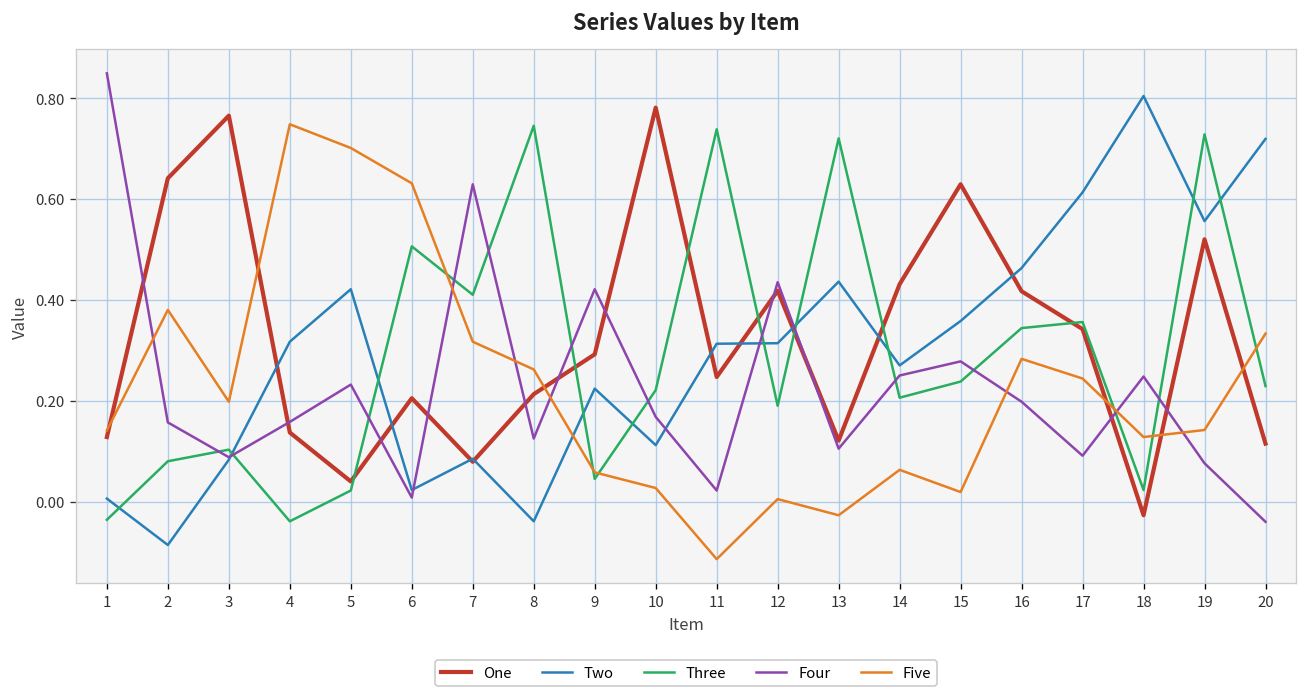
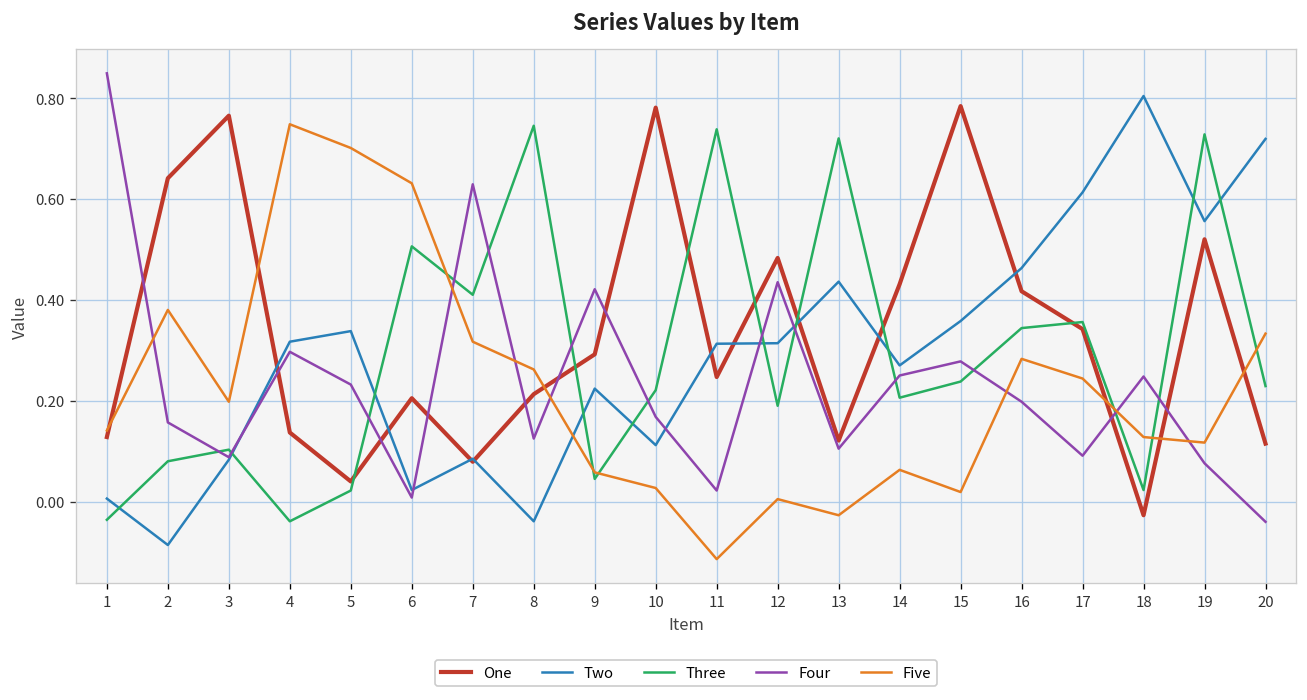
  {
    "One": {
      "1": 0.13,
      "2": 0.64,
      "3": 0.77,
      "4": 0.14,
      "5": 0.04,
      "6": 0.21,
      "8": 0.21,
      "9": 0.29,
      "10": 0.78,
      "11": 0.25,
-     "12": 0.42,
+     "12": 0.48,
      "13": 0.12,
      "14": 0.43,
-     "15": 0.63,
+     "15": 0.78,
      "16": 0.42,
      "17": 0.34,
      "18": -0.03,
      "19": 0.52,
      "20": 0.12
    },
    "Two": {
      "1": 0.01,
      "2": -0.09,
      "4": 0.32,
-     "5": 0.42,
+     "5": 0.34,
      "6": 0.02,
      "8": -0.04,
      "9": 0.22,
      "10": 0.11,
      "11": 0.31,
      "12": 0.31,
      "13": 0.44,
      "14": 0.27,
      "15": 0.36,
      "16": 0.46,
      "17": 0.61,
      "18": 0.80,
      "19": 0.56,
      "20": 0.72
    },
    "Three": {
      "1": -0.04,
      "2": 0.08,
      "3": 0.10,
      "4": -0.04,
      "5": 0.02,
      "6": 0.51,
      "7": 0.41,
      "8": 0.75,
      "9": 0.05,
      "10": 0.22,
      "11": 0.74,
      "12": 0.19,
      "13": 0.72,
      "14": 0.21,
      "15": 0.24,
      "16": 0.34,
      "17": 0.36,
      "18": 0.02,
      "19": 0.73,
      "20": 0.23
    },
    "Four": {
      "1": 0.85,
      "2": 0.16,
-     "4": 0.16,
+     "4": 0.30,
      "5": 0.23,
      "6": 0.01,
      "7": 0.63,
      "8": 0.13,
      "9": 0.42,
      "10": 0.17,
      "11": 0.02,
      "12": 0.44,
      "13": 0.11,
      "14": 0.25,
      "15": 0.28,
      "16": 0.20,
      "17": 0.09,
      "18": 0.25,
      "19": 0.08,
      "20": -0.04
    },
    "Five": {
      "1": 0.14,
      "2": 0.38,
      "3": 0.20,
      "4": 0.75,
      "5": 0.70,
      "6": 0.63,
      "7": 0.32,
      "8": 0.26,
      "9": 0.06,
      "10": 0.03,
      "11": -0.11,
      "12": 0.01,
      "13": -0.03,
      "14": 0.06,
      "15": 0.02,
      "16": 0.28,
      "17": 0.24,
      "18": 0.13,
-     "19": 0.14,
+     "19": 0.12,
      "20": 0.33
    }
  }
